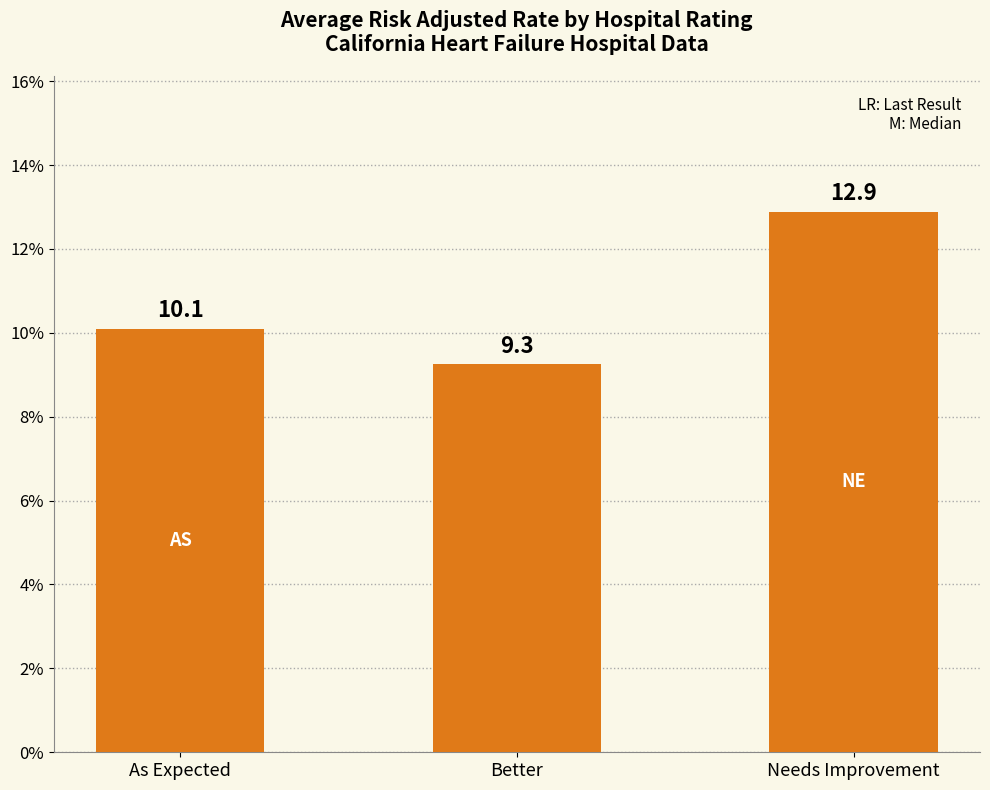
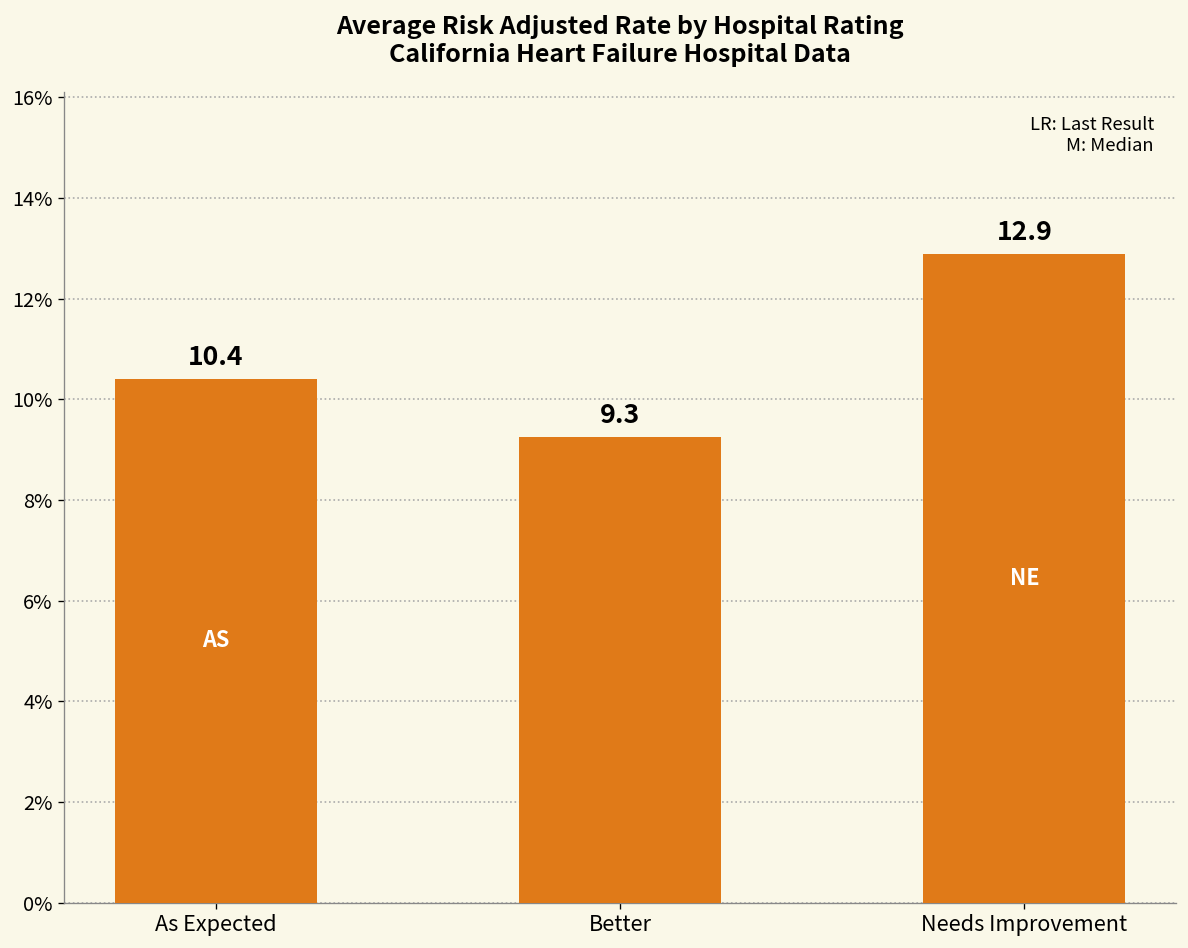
  {
-   "As Expected": 10.1,
+   "As Expected": 10.4,
    "Better": 9.3,
    "Needs Improvement": 12.9
  }
